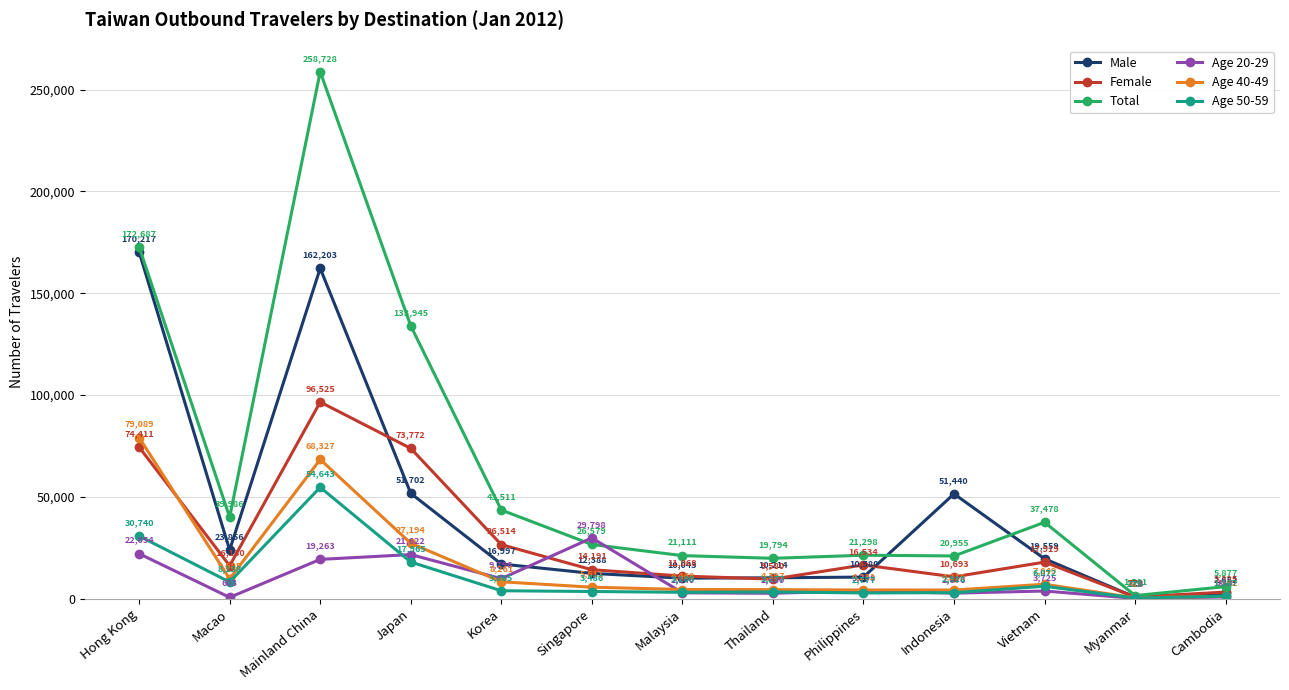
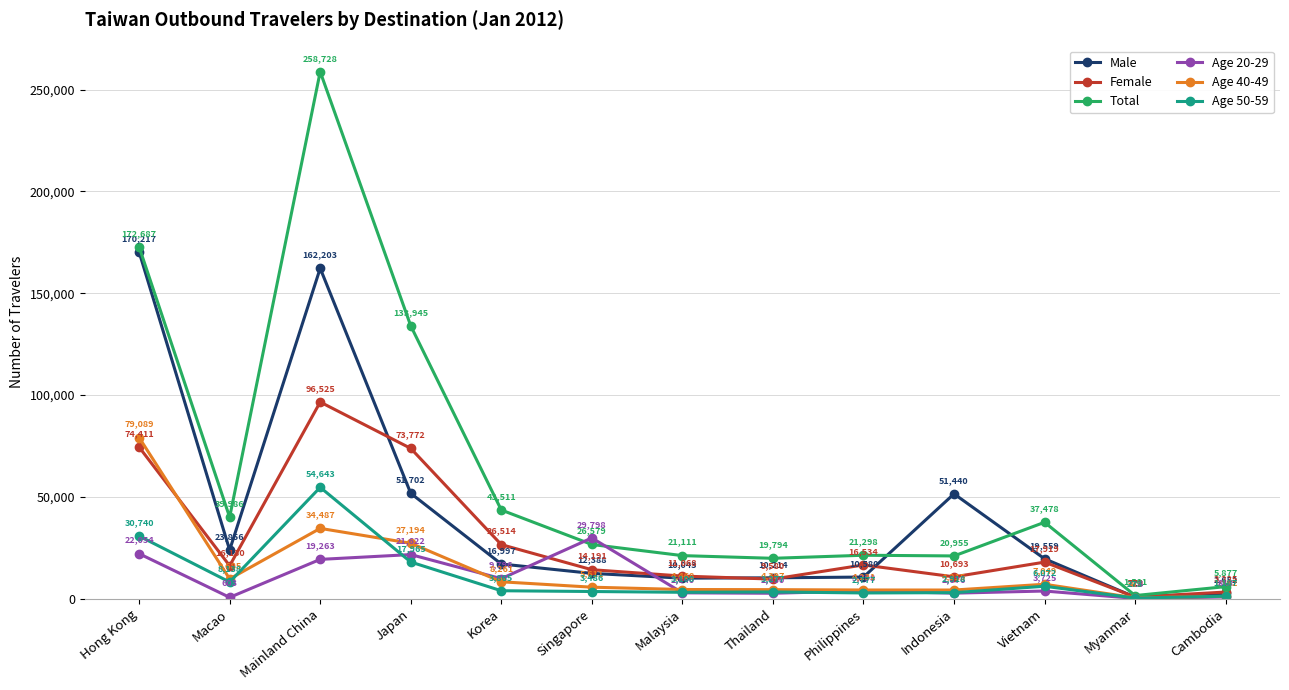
  {
    "Male": {
      "Macao": "23,856",
      "Mainland China": "162,203",
      "Japan": "51,702",
      "Indonesia": "51,440"
    },
    "Female": {
      "Mainland China": "96,525",
      "Japan": "73,772",
      "Korea": "26,514",
      "Indonesia": "10,693"
    },
    "Age 20-29": {
      "Mainland China": "19,263"
    },
    "Age 40-49": {
      "Hong Kong": "79,089",
-     "Mainland China": "68,327",
+     "Mainland China": "34,487",
      "Japan": "27,194"
    }
  }
